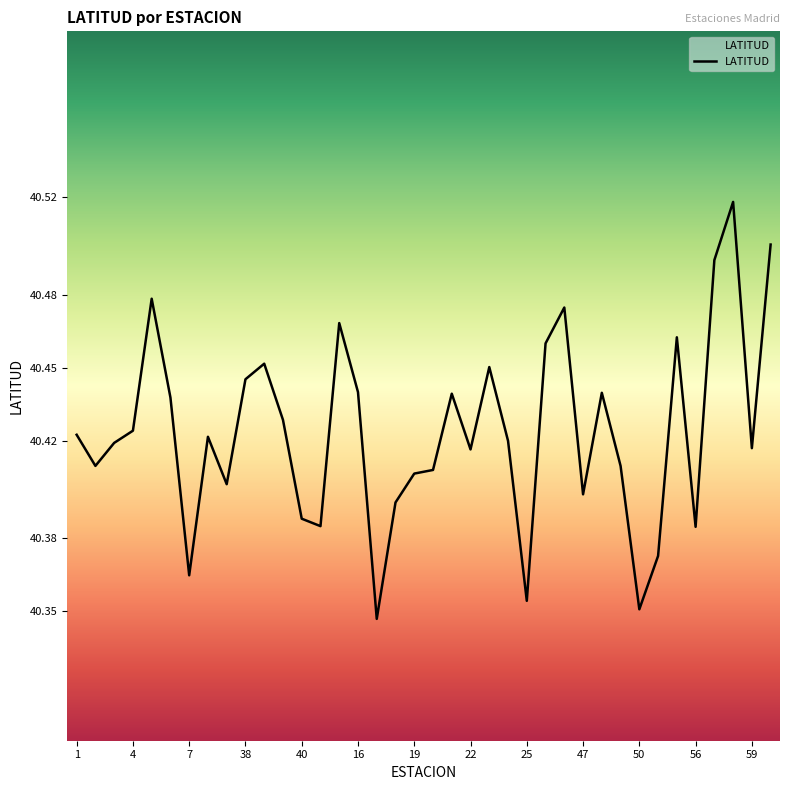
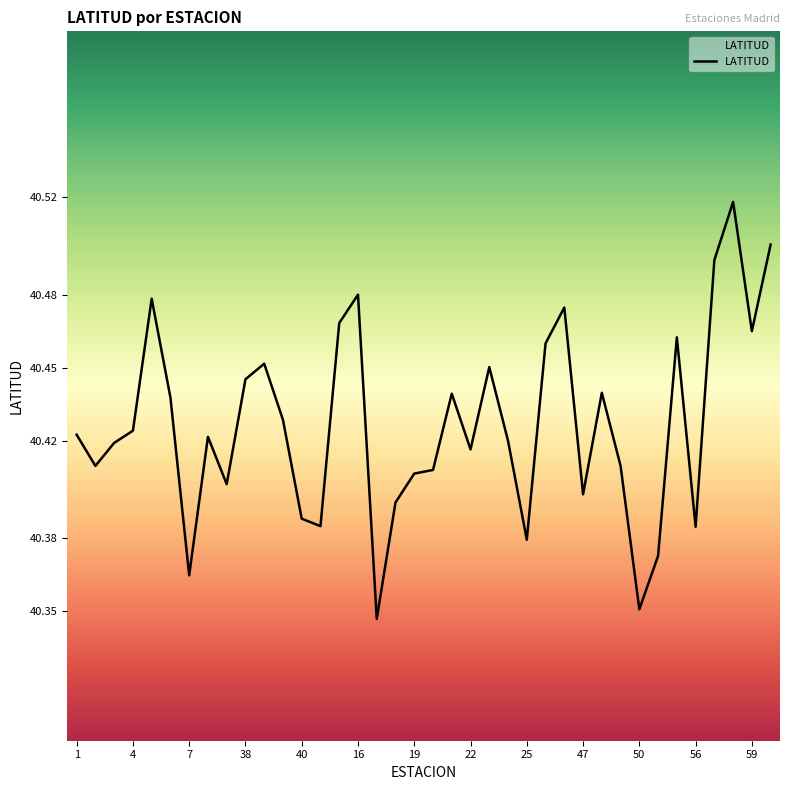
  {
    "1": 40.423,
    "4": 40.424,
    "7": 40.365,
    "38": 40.445,
    "40": 40.388,
-   "16": 40.44,
+   "16": 40.48,
    "19": 40.407,
    "22": 40.416,
-   "25": 40.354,
+   "25": 40.379,
    "47": 40.398,
    "50": 40.351,
    "56": 40.385,
-   "59": 40.417
+   "59": 40.465
  }
